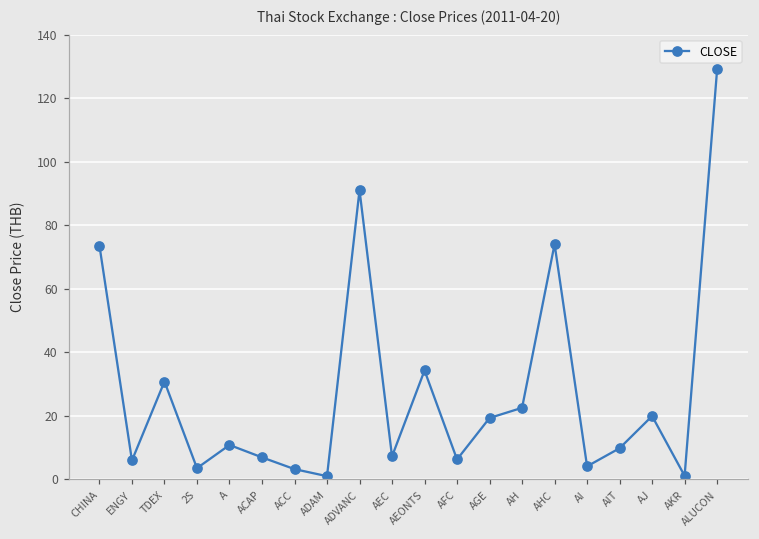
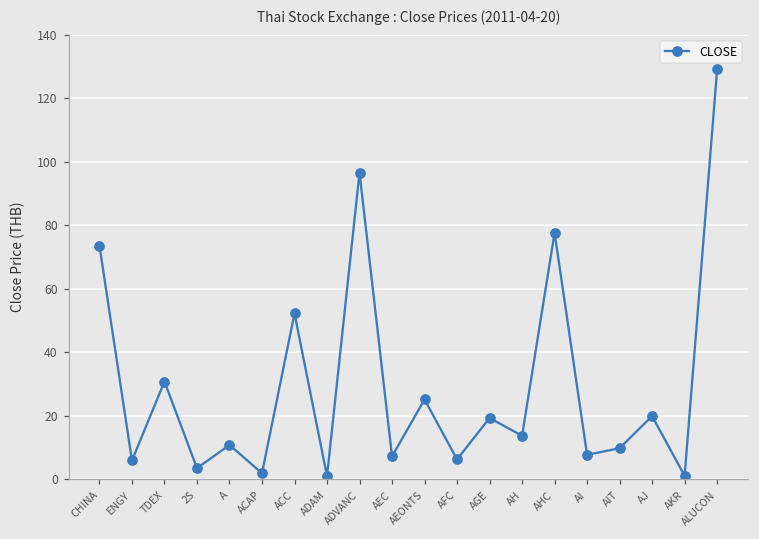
  {
    "CHINA": 74,
    "ENGY": 6,
    "TDEX": 31,
    "2S": 4,
    "A": 11,
-   "ACAP": 7,
-   "ACC": 3,
+   "ACAP": 2,
+   "ACC": 52,
    "ADAM": 1,
-   "ADVANC": 91,
+   "ADVANC": 97,
    "AEC": 7,
-   "AEONTS": 34,
+   "AEONTS": 25,
    "AFC": 6,
    "AGE": 19,
-   "AH": 23,
-   "AHC": 74,
-   "AI": 4,
+   "AH": 14,
+   "AHC": 78,
+   "AI": 8,
    "AIT": 10,
    "AJ": 20,
    "AKR": 1,
    "ALUCON": 129
  }
